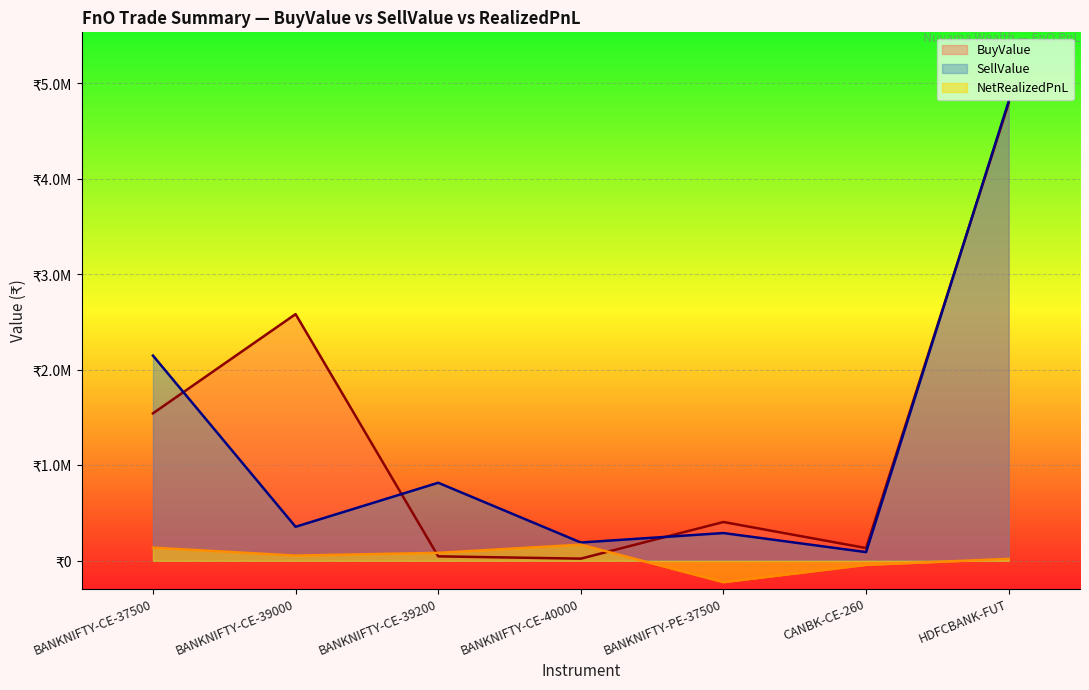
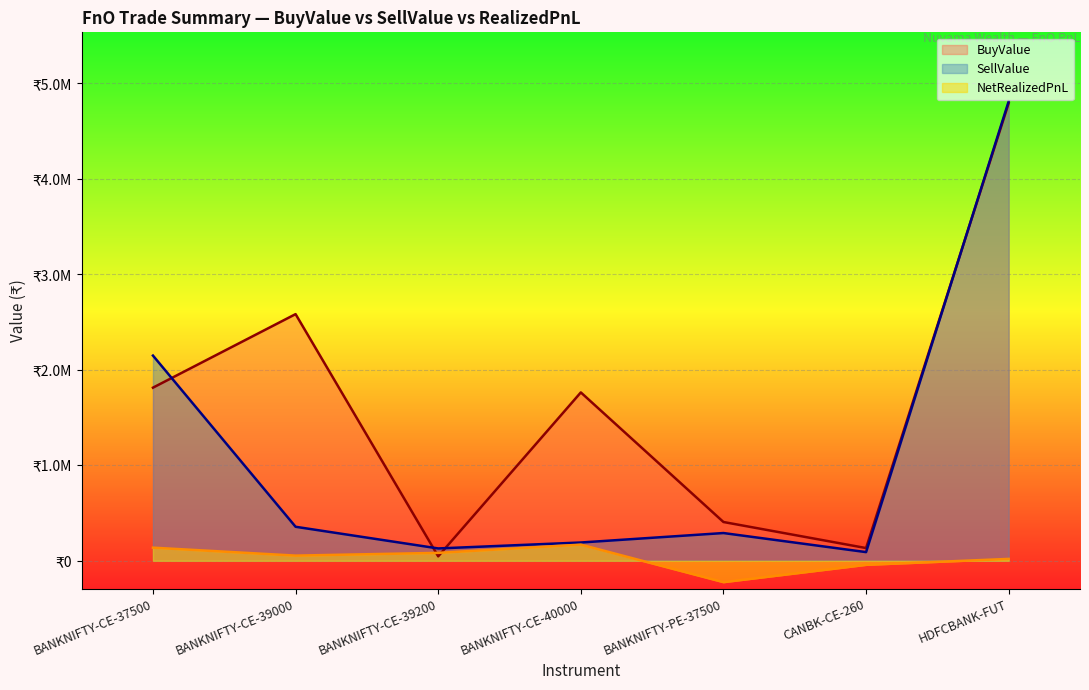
  {
    "BuyValue": {
-     "BANKNIFTY-CE-37500": "₹1500000",
+     "BANKNIFTY-CE-37500": "₹1800000",
      "BANKNIFTY-CE-39000": "₹2600000",
      "BANKNIFTY-CE-39200": "₹0",
-     "BANKNIFTY-CE-40000": "₹0",
+     "BANKNIFTY-CE-40000": "₹1800000",
      "BANKNIFTY-PE-37500": "₹400000",
      "CANBK-CE-260": "₹100000"
    },
    "SellValue": {
      "BANKNIFTY-CE-37500": "₹2100000",
      "BANKNIFTY-CE-39000": "₹400000",
-     "BANKNIFTY-CE-39200": "₹800000",
+     "BANKNIFTY-CE-39200": "₹100000",
      "BANKNIFTY-PE-37500": "₹300000",
      "CANBK-CE-260": "₹100000"
    }
  }
